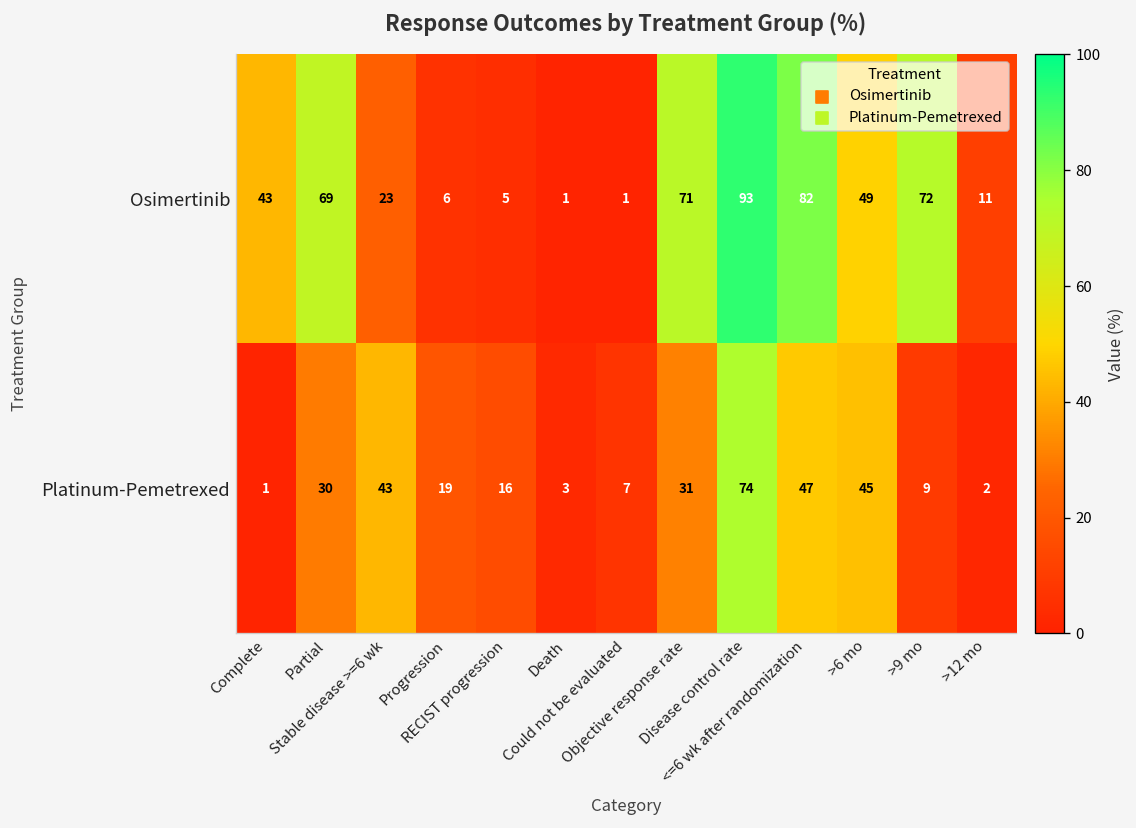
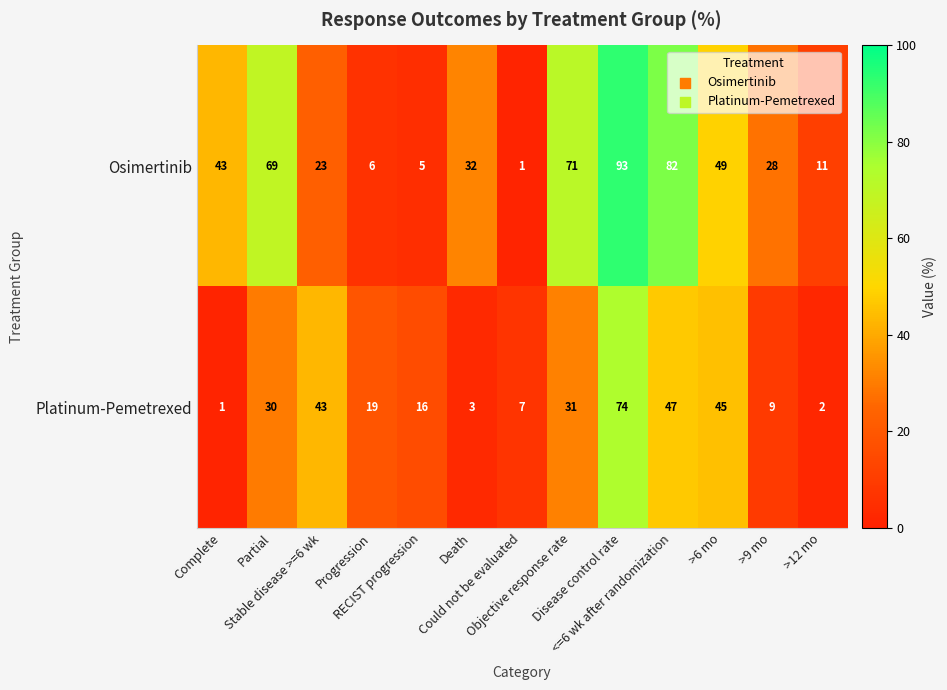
  {
    "Osimertinib": {
      "Complete": 43,
      "Partial": 69,
      "Stable disease >=6 wk": 23,
      "Progression": 6,
      "RECIST progression": 5,
-     "Death": 1,
+     "Death": 32,
      "Could not be evaluated": 1,
      "Objective response rate": 71,
      "Disease control rate": 93,
      "<=6 wk after randomization": 82,
      ">6 mo": 49,
-     ">9 mo": 72,
+     ">9 mo": 28,
      ">12 mo": 11
    },
    "Platinum-Pemetrexed": {
      "Complete": 1,
      "Partial": 30,
      "Stable disease >=6 wk": 43,
      "Progression": 19,
      "RECIST progression": 16,
      "Death": 3,
      "Could not be evaluated": 7,
      "Objective response rate": 31,
      "Disease control rate": 74,
      "<=6 wk after randomization": 47,
      ">6 mo": 45,
      ">9 mo": 9,
      ">12 mo": 2
    }
  }
